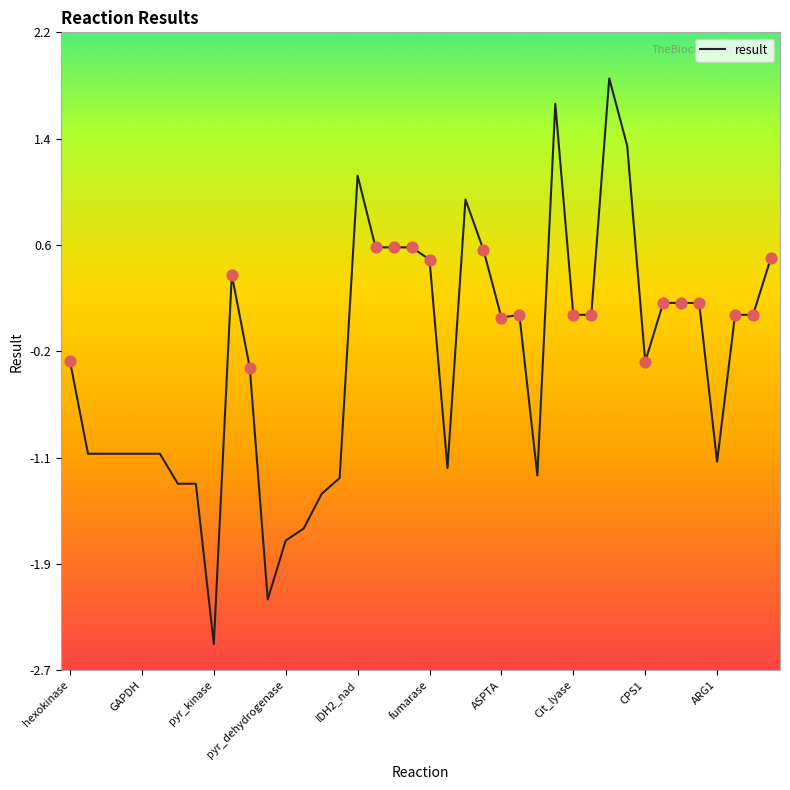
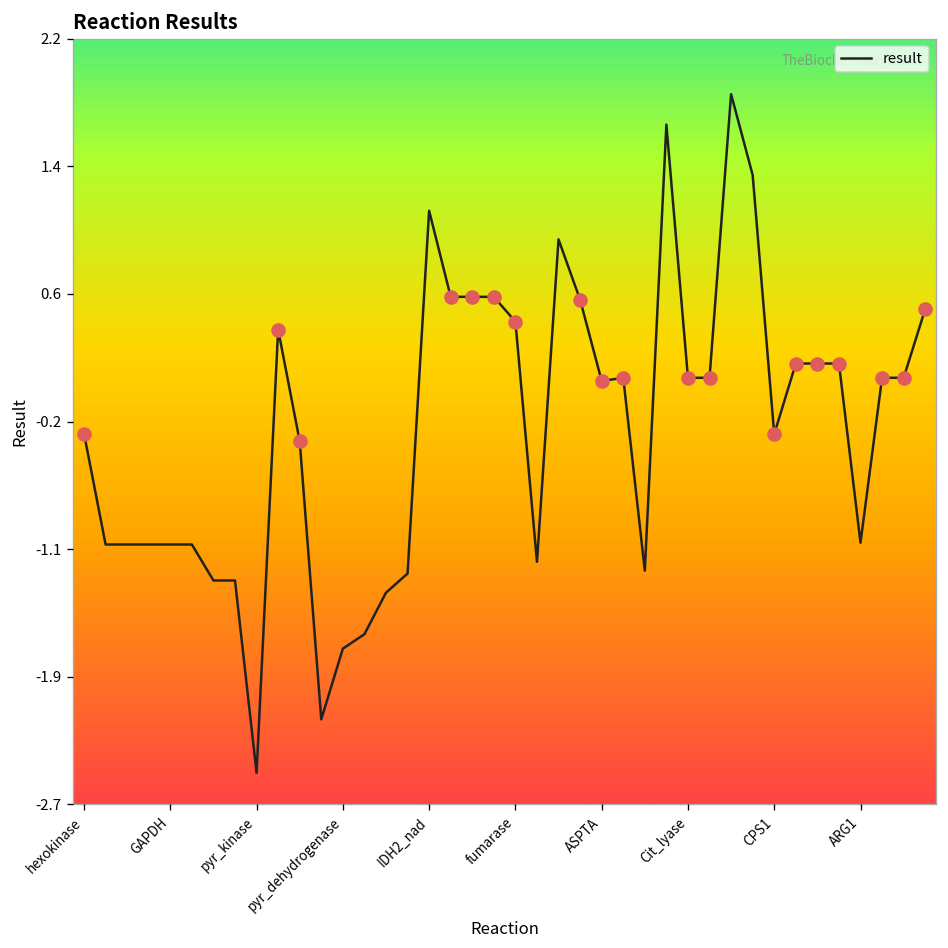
  {
    "result": {
      "GAPDH": -1.04,
      "pyr_kinase": -2.50,
      "pyr_dehydrogenase": -1.70,
      "IDH2_nad": 1.10,
-     "fumarase": 0.46,
-     "ARG1": -1.10
+     "fumarase": 0.39,
+     "ARG1": -1.03
    }
  }
